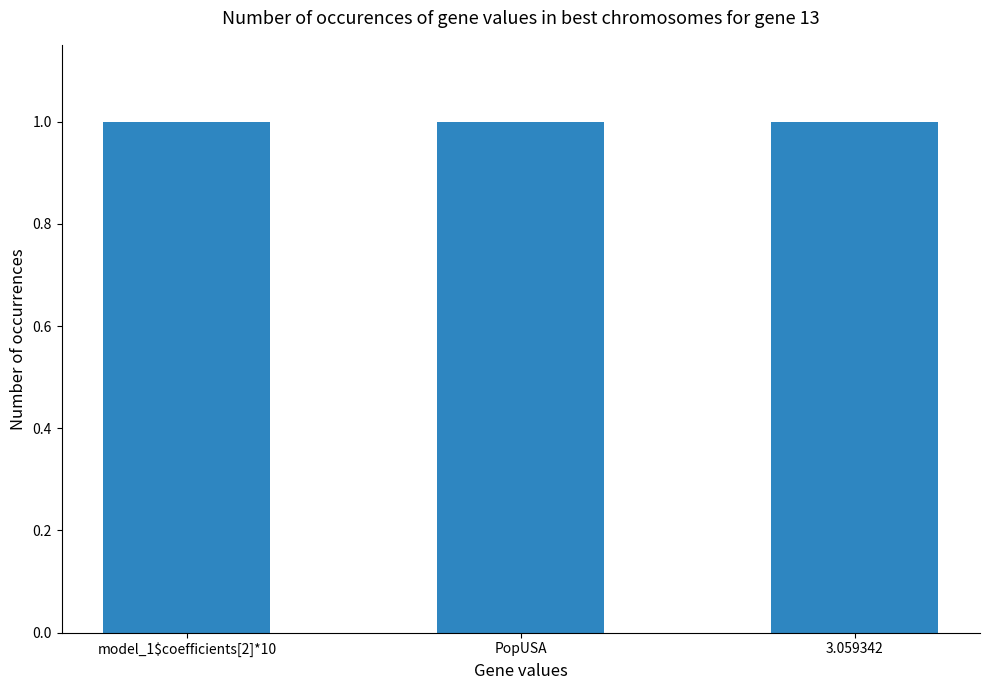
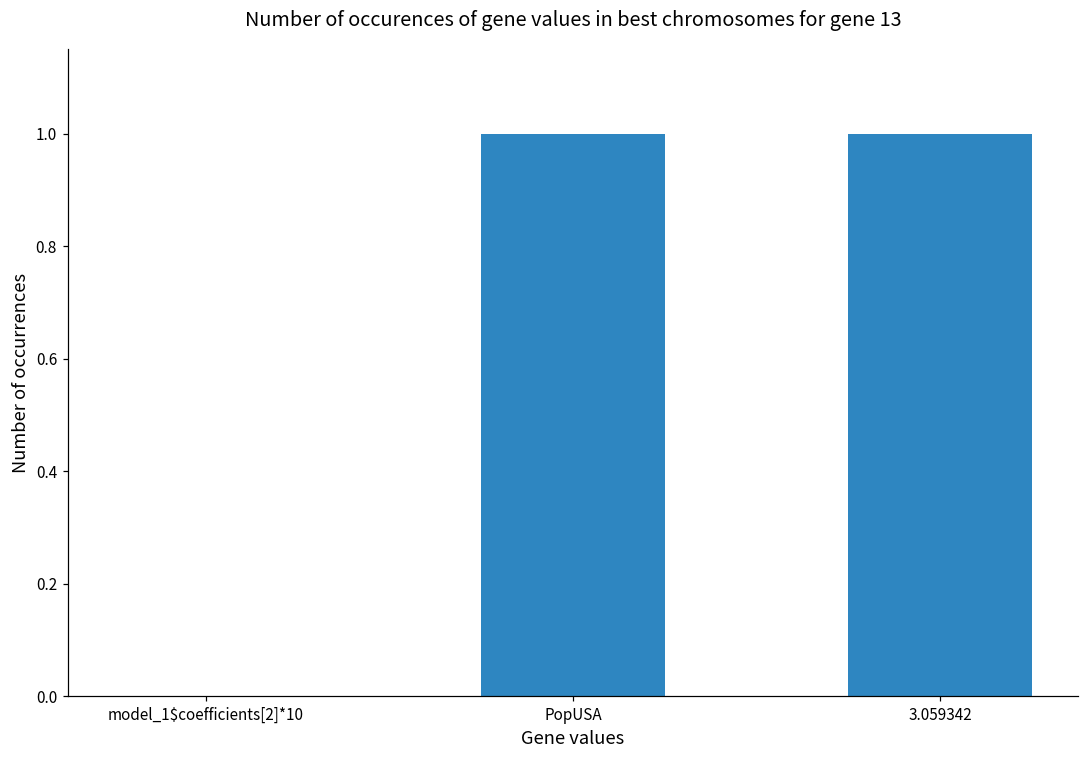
  {
-   "model_1$coefficients[2]*10": 1,
+   "model_1$coefficients[2]*10": 0,
    "PopUSA": 1,
    "3.059342": 1
  }
